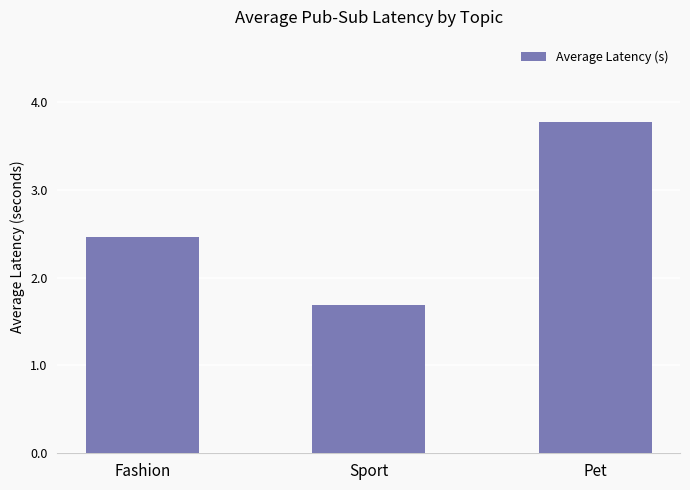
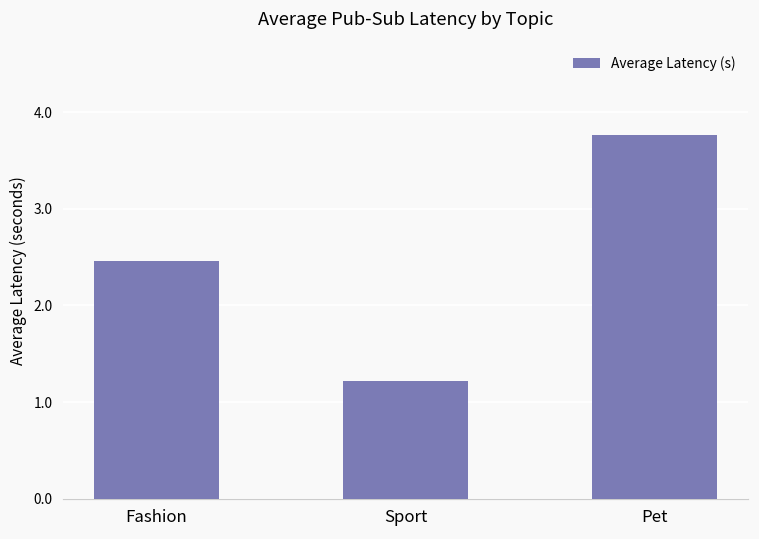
  {
    "Fashion": 2.5,
-   "Sport": 1.7,
+   "Sport": 1.2,
    "Pet": 3.8
  }
